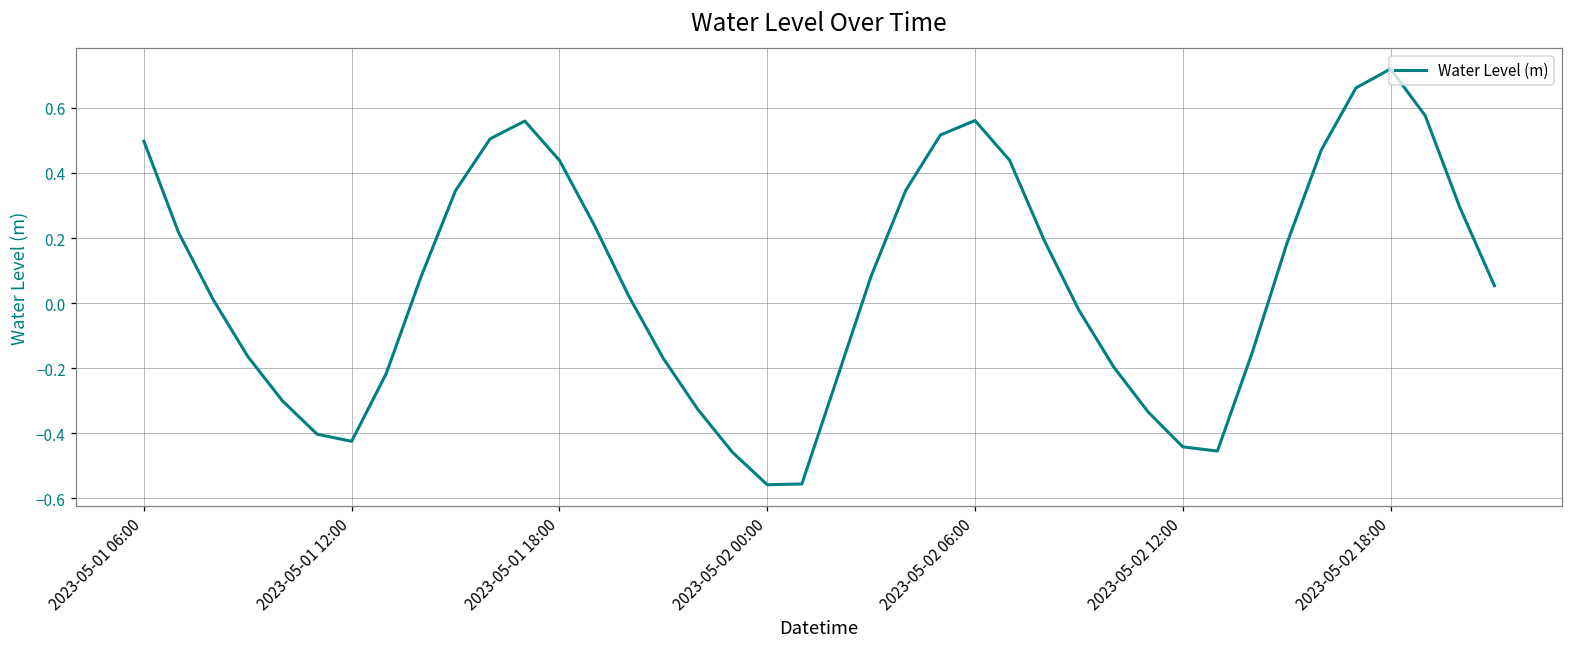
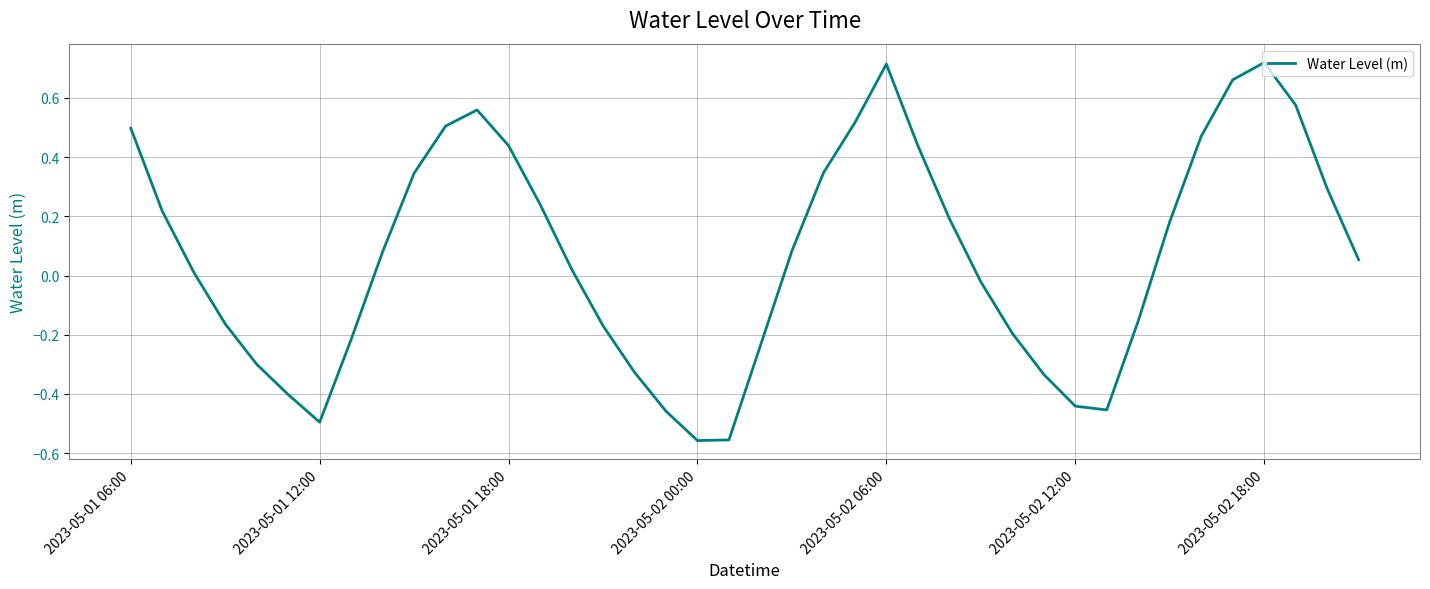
  {
    "2023-05-01 06:00": 0.50,
-   "2023-05-01 12:00": -0.42,
+   "2023-05-01 12:00": -0.50,
    "2023-05-01 18:00": 0.44,
    "2023-05-02 00:00": -0.56,
-   "2023-05-02 06:00": 0.56,
+   "2023-05-02 06:00": 0.71,
    "2023-05-02 12:00": -0.44
  }
